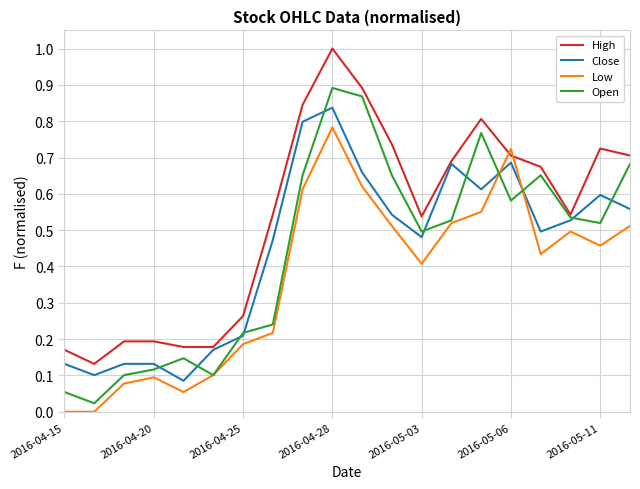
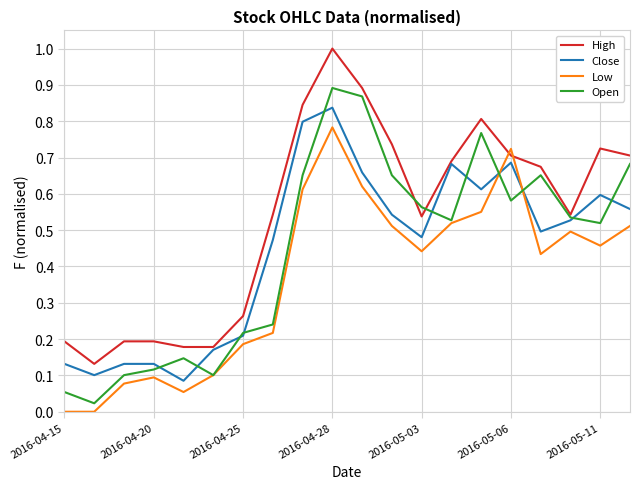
  {
    "High": {
-     "2016-04-15": 0.17,
+     "2016-04-15": 0.19,
      "2016-04-20": 0.19,
      "2016-04-25": 0.26,
      "2016-04-28": 1.00,
      "2016-05-03": 0.54,
      "2016-05-06": 0.71,
      "2016-05-11": 0.72
    },
    "Close": {
      "2016-04-15": 0.13,
      "2016-04-20": 0.13,
      "2016-04-25": 0.21,
      "2016-04-28": 0.84,
      "2016-05-03": 0.48,
      "2016-05-06": 0.69,
      "2016-05-11": 0.60
    },
    "Low": {
      "2016-04-15": 0.00,
      "2016-04-20": 0.09,
      "2016-04-25": 0.19,
      "2016-04-28": 0.78,
-     "2016-05-03": 0.41,
+     "2016-05-03": 0.44,
      "2016-05-06": 0.72,
      "2016-05-11": 0.46
    },
    "Open": {
      "2016-04-15": 0.05,
      "2016-04-20": 0.12,
      "2016-04-25": 0.22,
      "2016-04-28": 0.89,
-     "2016-05-03": 0.50,
+     "2016-05-03": 0.56,
      "2016-05-06": 0.58,
      "2016-05-11": 0.52
    }
  }
